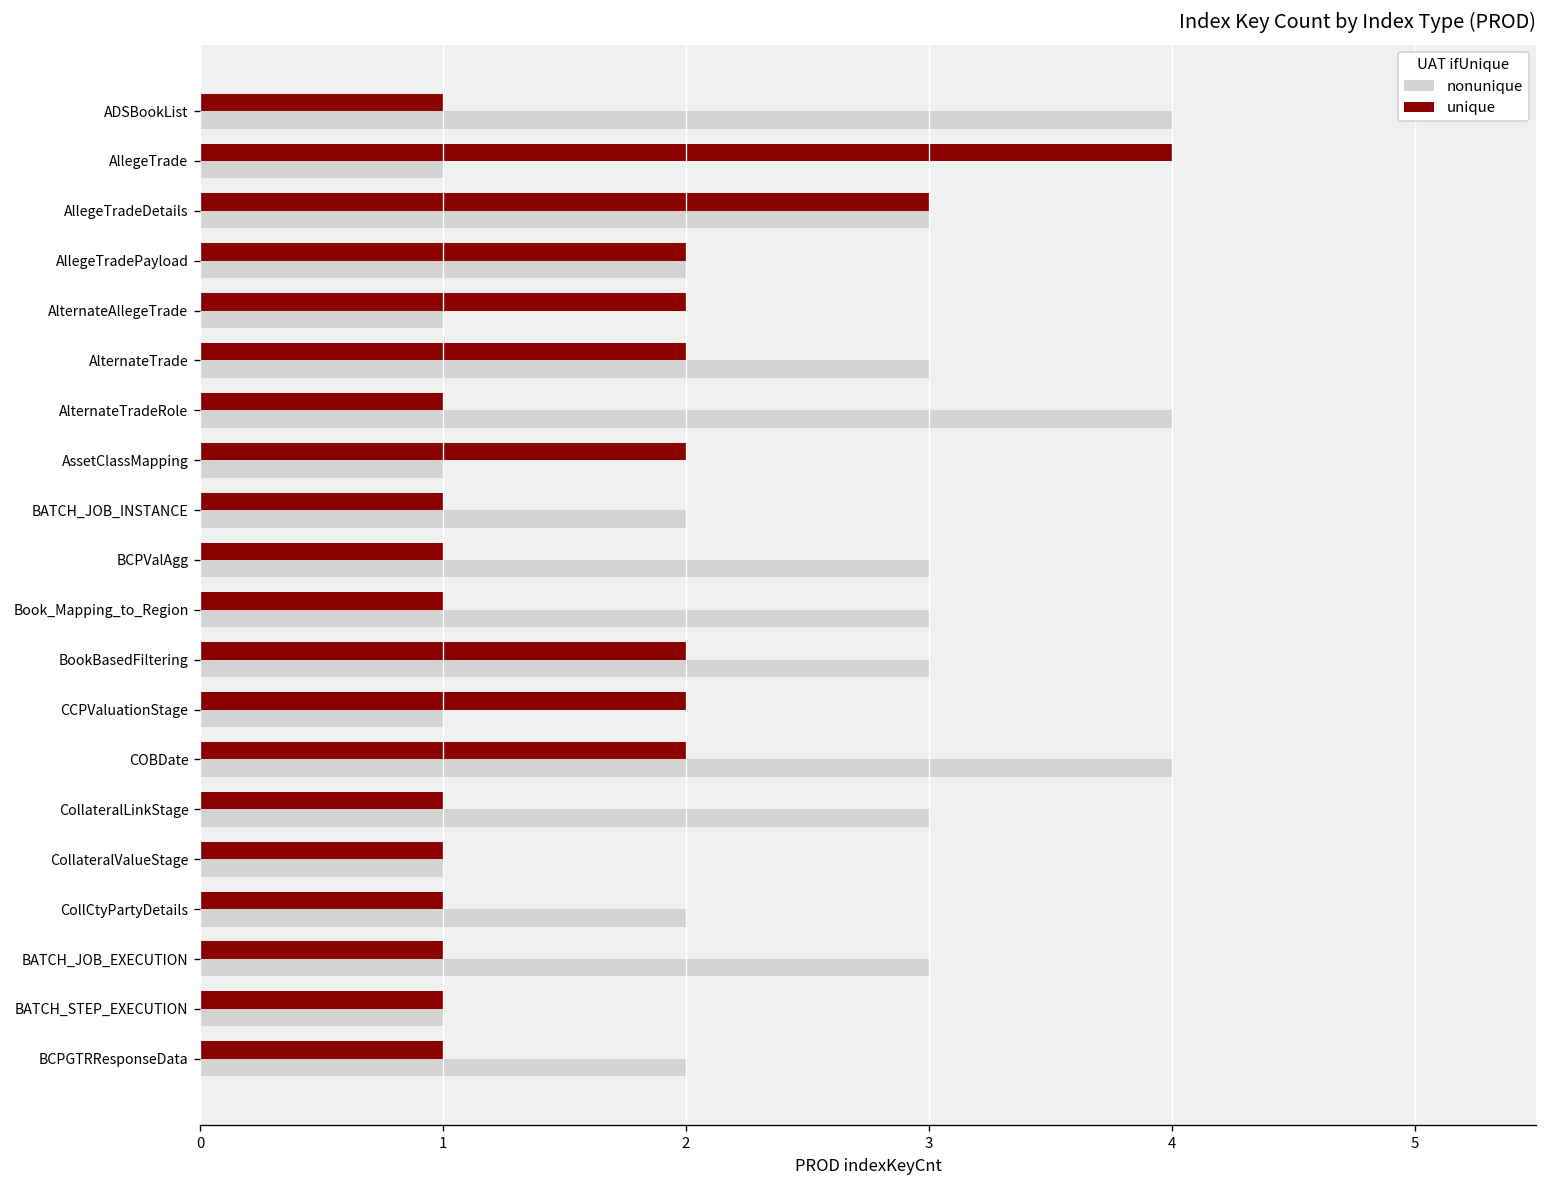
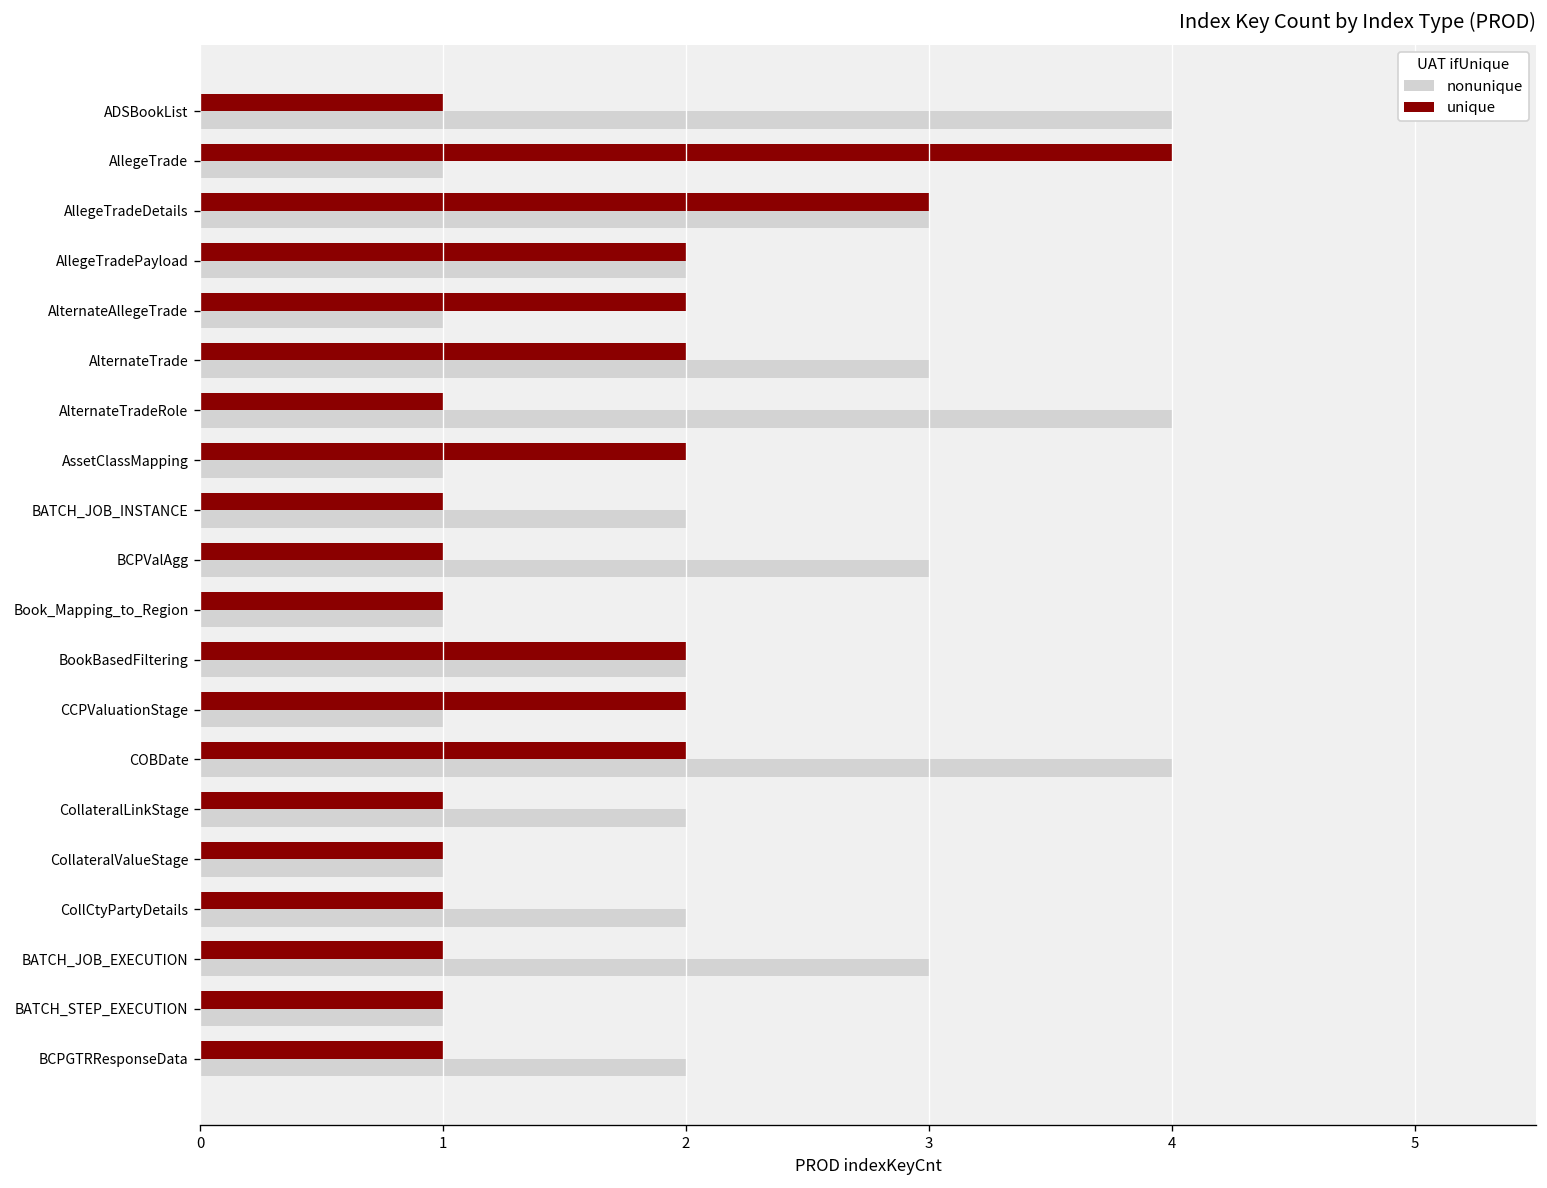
  {
    "nonunique": {
      "ADSBookList": 4,
      "AllegeTrade": 1,
      "AllegeTradeDetails": 3,
      "AllegeTradePayload": 2,
      "AlternateAllegeTrade": 1,
      "AlternateTrade": 3,
      "AlternateTradeRole": 4,
      "AssetClassMapping": 1,
      "BATCH_JOB_INSTANCE": 2,
      "BCPValAgg": 3,
-     "Book_Mapping_to_Region": 3,
-     "BookBasedFiltering": 3,
+     "Book_Mapping_to_Region": 1,
+     "BookBasedFiltering": 2,
      "CCPValuationStage": 1,
      "COBDate": 4,
-     "CollateralLinkStage": 3,
+     "CollateralLinkStage": 2,
      "CollateralValueStage": 1,
      "CollCtyPartyDetails": 2,
      "BATCH_JOB_EXECUTION": 3,
      "BATCH_STEP_EXECUTION": 1,
      "BCPGTRResponseData": 2
    },
    "unique": {
      "ADSBookList": 1,
      "AllegeTrade": 4,
      "AllegeTradeDetails": 3,
      "AllegeTradePayload": 2,
      "AlternateAllegeTrade": 2,
      "AlternateTrade": 2,
      "AlternateTradeRole": 1,
      "AssetClassMapping": 2,
      "BATCH_JOB_INSTANCE": 1,
      "BCPValAgg": 1,
      "Book_Mapping_to_Region": 1,
      "BookBasedFiltering": 2,
      "CCPValuationStage": 2,
      "COBDate": 2,
      "CollateralLinkStage": 1,
      "CollateralValueStage": 1,
      "CollCtyPartyDetails": 1,
      "BATCH_JOB_EXECUTION": 1,
      "BATCH_STEP_EXECUTION": 1,
      "BCPGTRResponseData": 1
    }
  }
